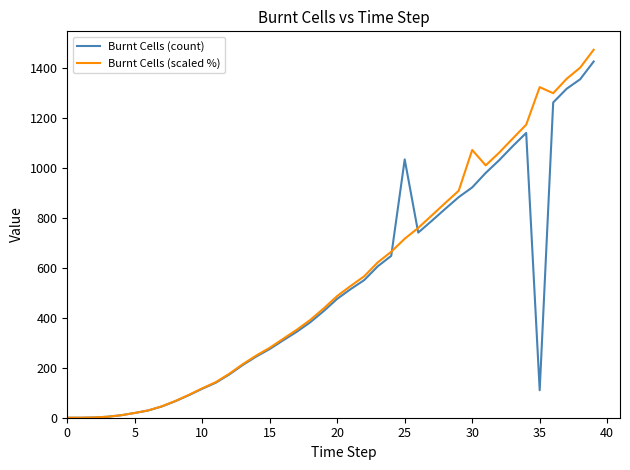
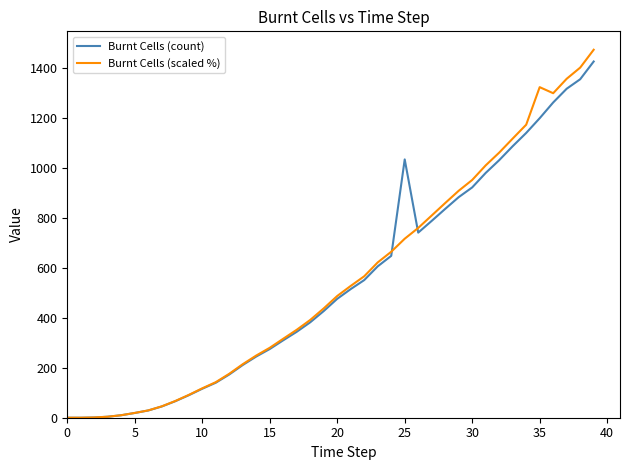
  {
    "Burnt Cells (count)": {
      "20": 480,
      "25": 1030,
      "30": 920,
-     "35": 110
+     "35": 1200
    },
    "Burnt Cells (scaled %)": {
      "20": 490,
      "25": 720,
-     "30": 1070,
+     "30": 950,
      "35": 1320
    }
  }
